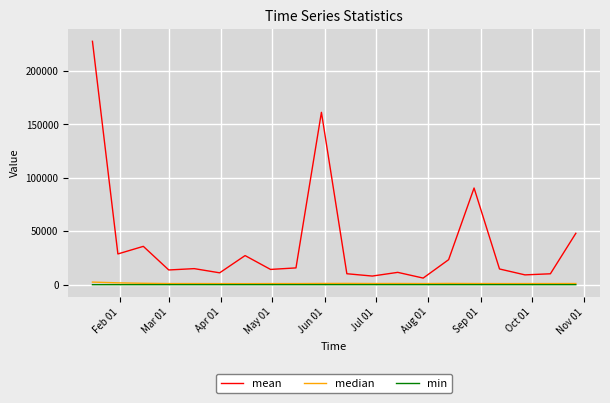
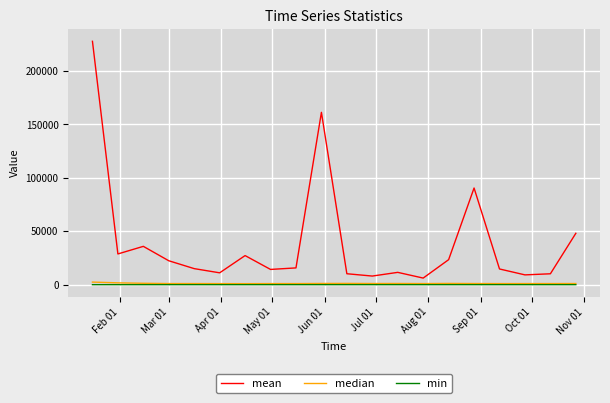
  {
    "mean": {
-     "Mar 01": 14000
+     "Mar 01": 22000
    }
  }
